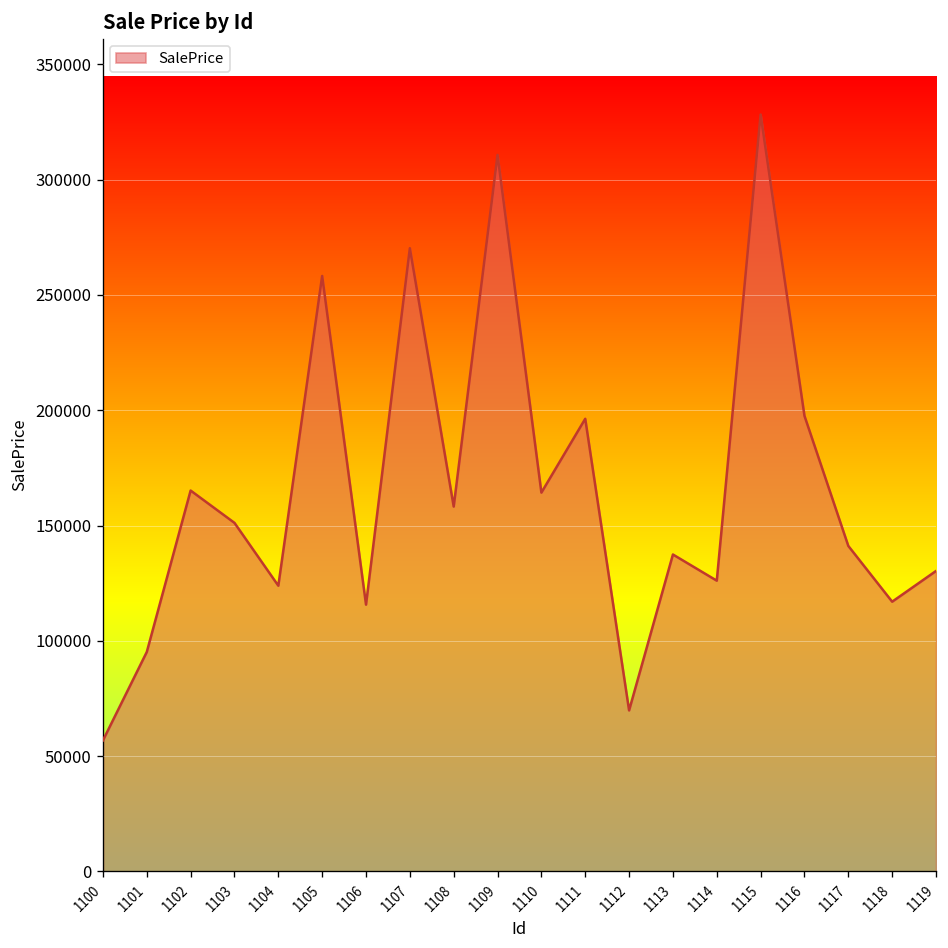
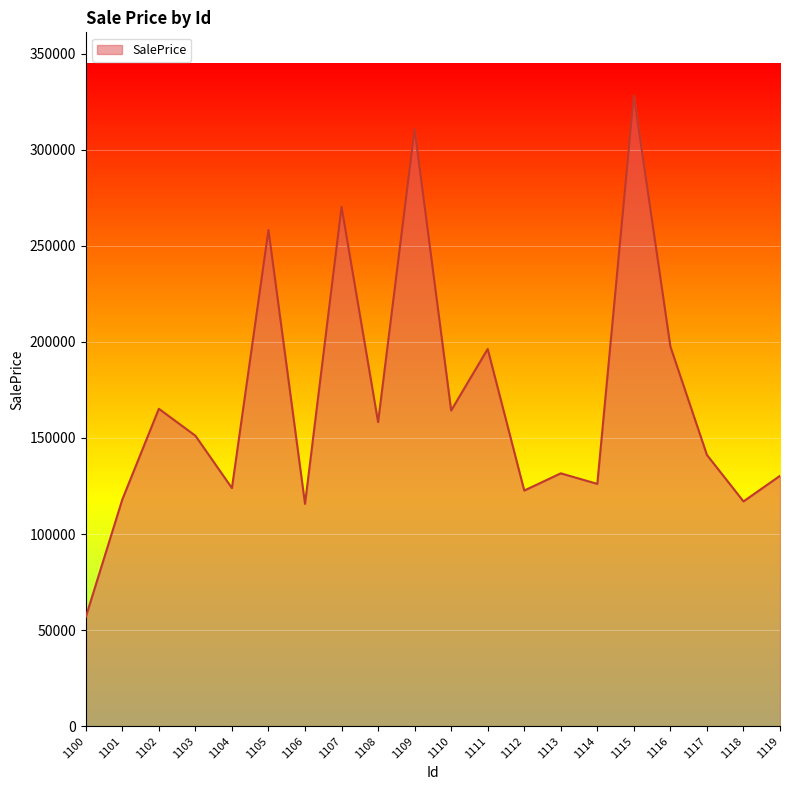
  {
    "1100": 57000,
-   "1101": 95000,
+   "1101": 118000,
    "1102": 165000,
    "1103": 151000,
    "1104": 124000,
    "1105": 258000,
    "1106": 116000,
    "1107": 270000,
    "1108": 158000,
    "1109": 311000,
    "1110": 164000,
    "1111": 196000,
-   "1112": 70000,
-   "1113": 137000,
+   "1112": 123000,
+   "1113": 132000,
    "1114": 126000,
    "1115": 328000,
    "1116": 198000,
    "1117": 141000,
    "1118": 117000,
    "1119": 130000
  }
